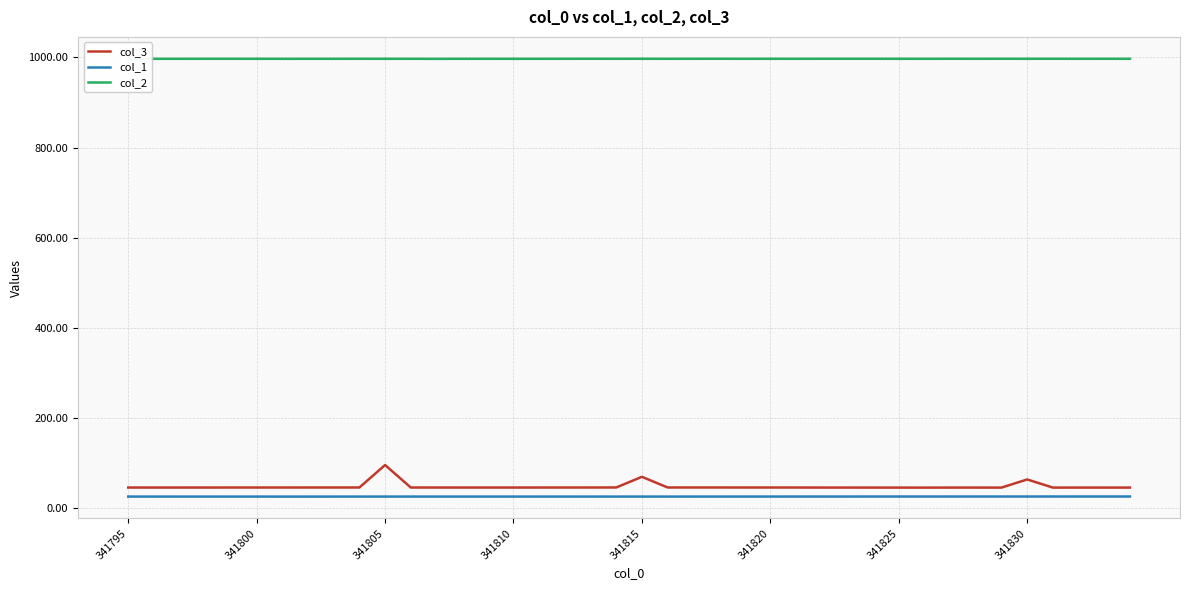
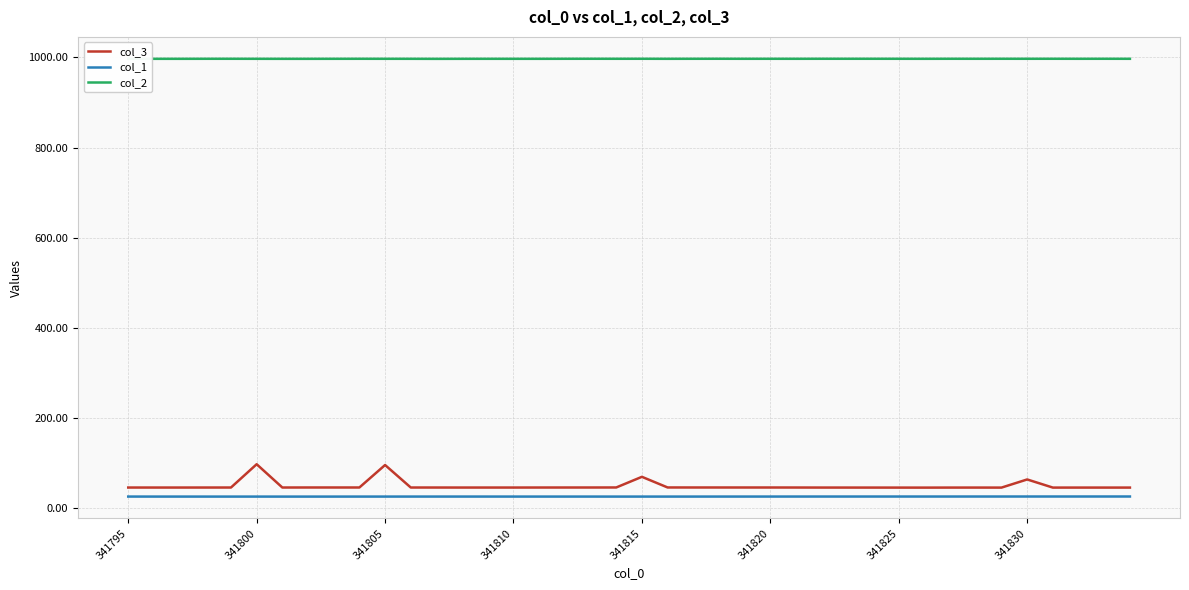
  {
    "col_3": {
      "341795": 50,
-     "341800": 50,
+     "341800": 100,
      "341805": 100,
      "341810": 50,
      "341815": 70,
      "341820": 50,
      "341825": 50,
      "341830": 60
    },
    "col_1": {
      "341795": 30,
      "341800": 30,
      "341805": 30,
      "341810": 30,
      "341815": 30,
      "341820": 30,
      "341825": 30,
      "341830": 30
    },
    "col_2": {
      "341800": 1000,
      "341805": 1000,
      "341810": 1000,
      "341815": 1000,
      "341820": 1000,
      "341825": 1000,
      "341830": 1000
    }
  }
